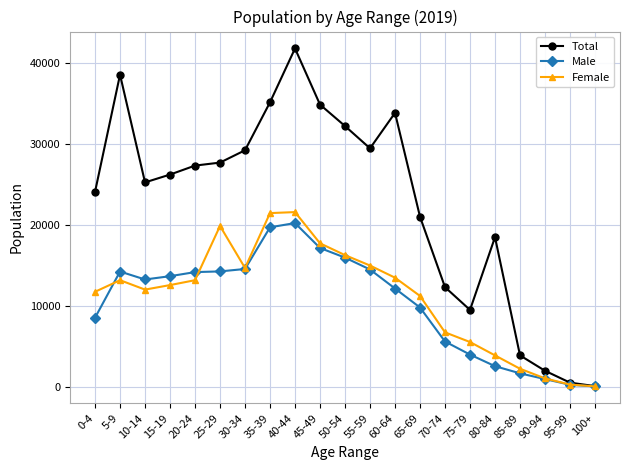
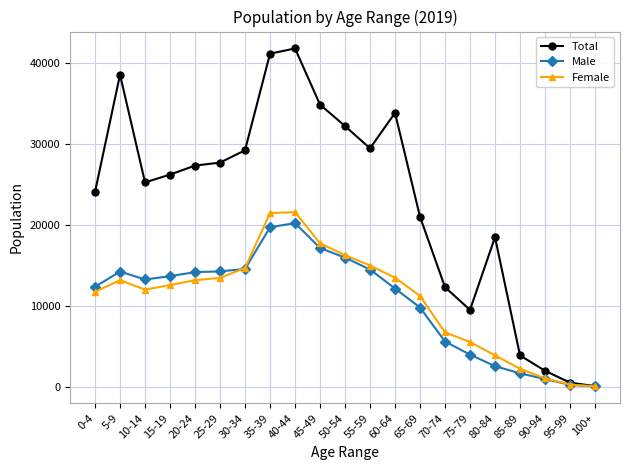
  {
    "Total": {
      "0-4": 24000,
      "5-9": 39000,
      "10-14": 25000,
      "15-19": 26000,
      "20-24": 27000,
      "25-29": 28000,
      "30-34": 29000,
-     "35-39": 35000,
+     "35-39": 41000,
      "40-44": 42000,
      "45-49": 35000,
      "50-54": 32000,
      "55-59": 29000,
      "60-64": 34000,
      "65-69": 21000,
      "70-74": 12000,
      "75-79": 9000,
      "80-84": 18000,
      "85-89": 4000,
      "90-94": 2000
    },
    "Male": {
-     "0-4": 9000,
+     "0-4": 12000,
      "5-9": 14000,
      "10-14": 13000,
      "15-19": 14000,
      "20-24": 14000,
      "25-29": 14000,
      "35-39": 20000,
      "40-44": 20000,
      "45-49": 17000,
      "50-54": 16000,
      "55-59": 14000,
      "60-64": 12000,
      "65-69": 10000,
      "70-74": 6000,
      "75-79": 4000,
      "80-84": 3000,
      "85-89": 2000
    },
    "Female": {
      "0-4": 12000,
      "5-9": 13000,
      "10-14": 12000,
      "15-19": 13000,
      "20-24": 13000,
-     "25-29": 20000,
+     "25-29": 13000,
      "35-39": 21000,
      "40-44": 22000,
      "45-49": 18000,
      "50-54": 16000,
      "55-59": 15000,
      "60-64": 13000,
      "65-69": 11000,
      "70-74": 7000,
      "75-79": 6000,
      "80-84": 4000,
      "85-89": 2000
    }
  }
